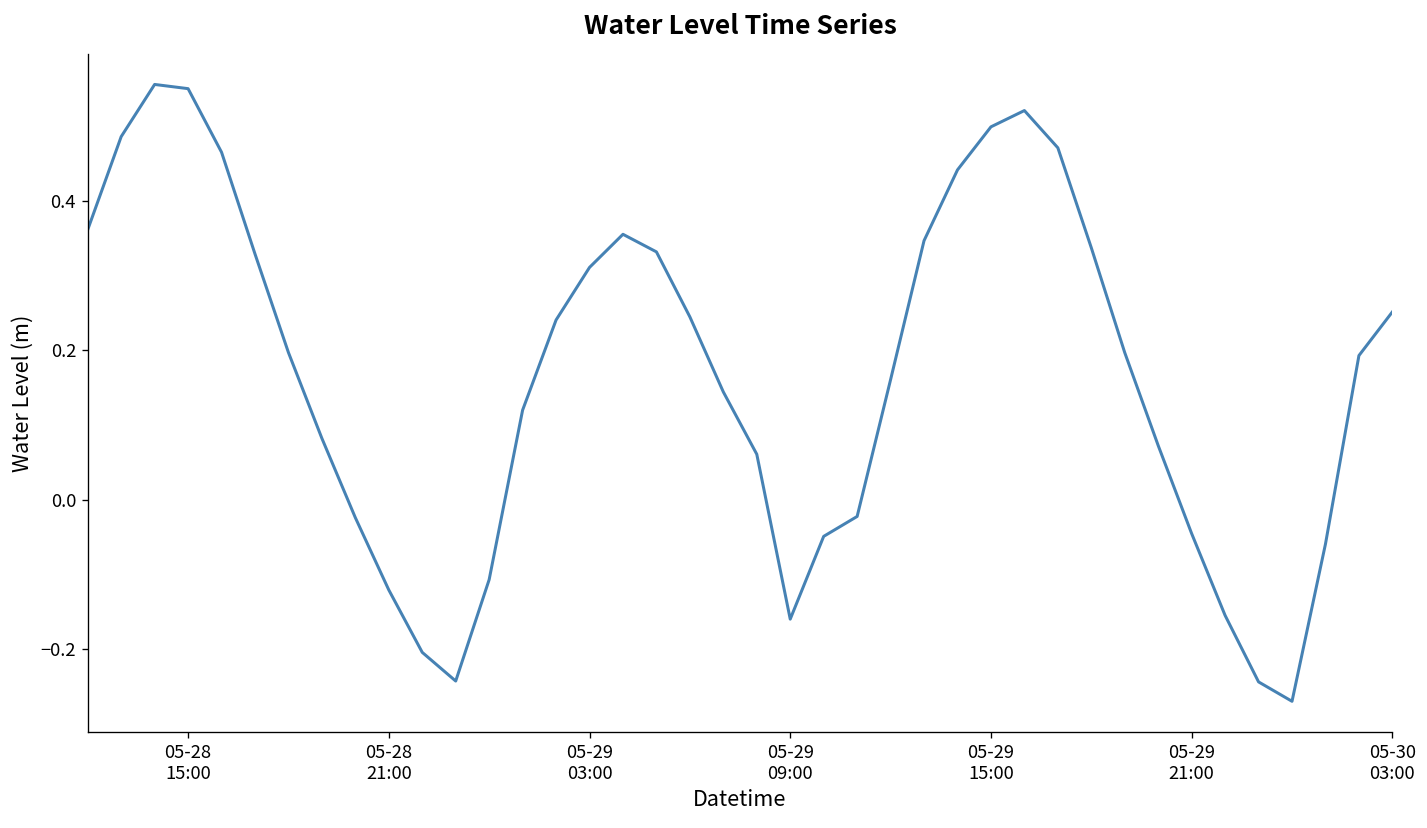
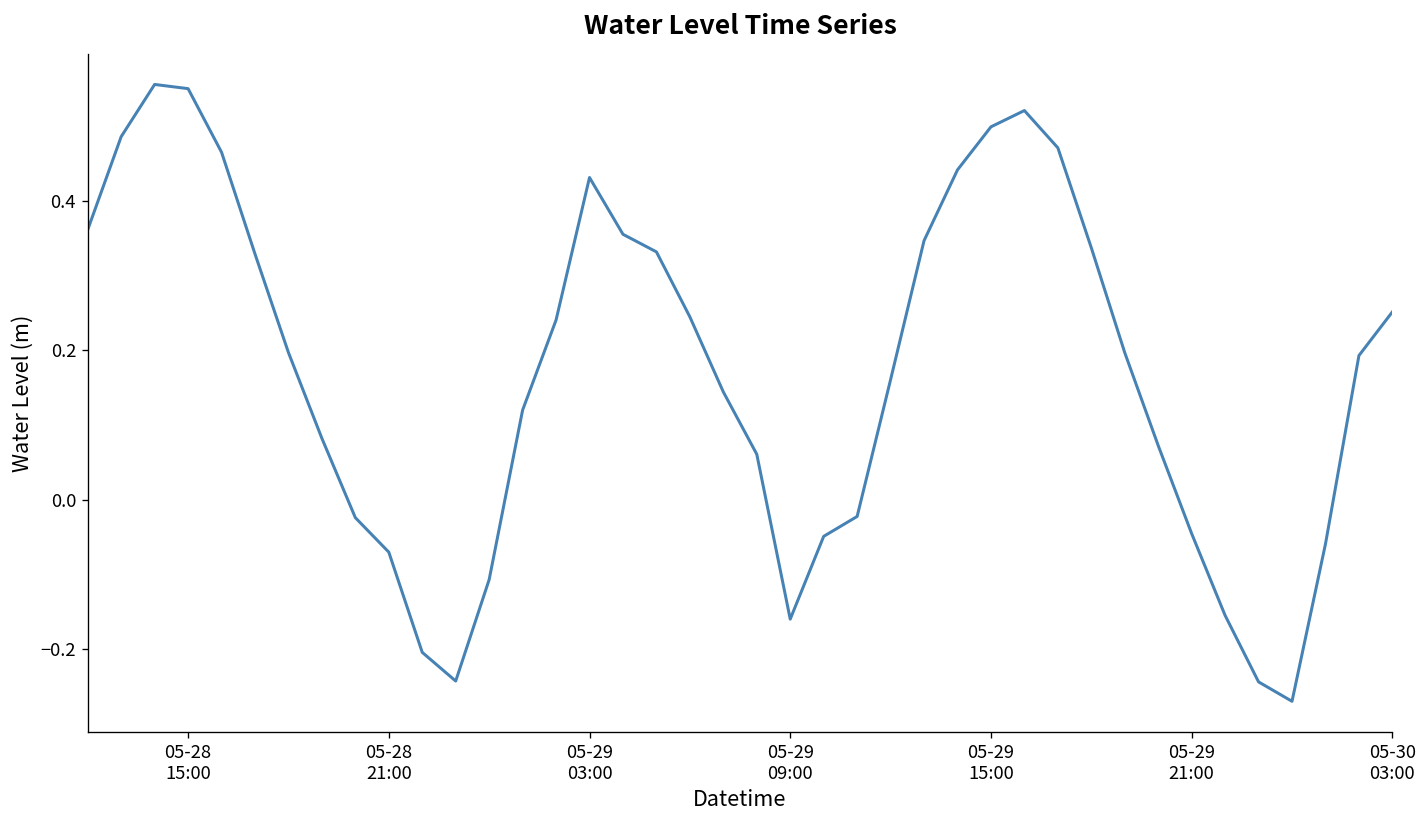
  {
    "05-28 15:00": 0.55,
-   "05-28 21:00": -0.12,
-   "05-29 03:00": 0.31,
+   "05-28 21:00": -0.07,
+   "05-29 03:00": 0.43,
    "05-29 09:00": -0.16,
    "05-29 15:00": 0.50,
    "05-29 21:00": -0.05,
    "05-30 03:00": 0.25
  }
